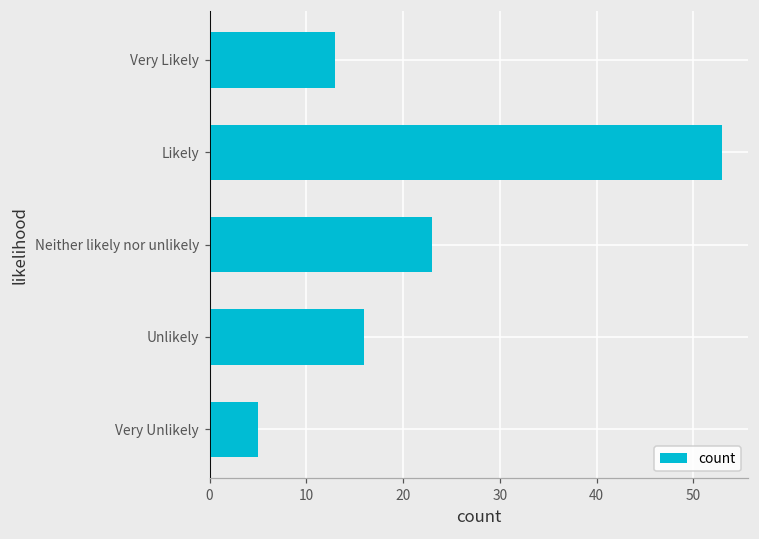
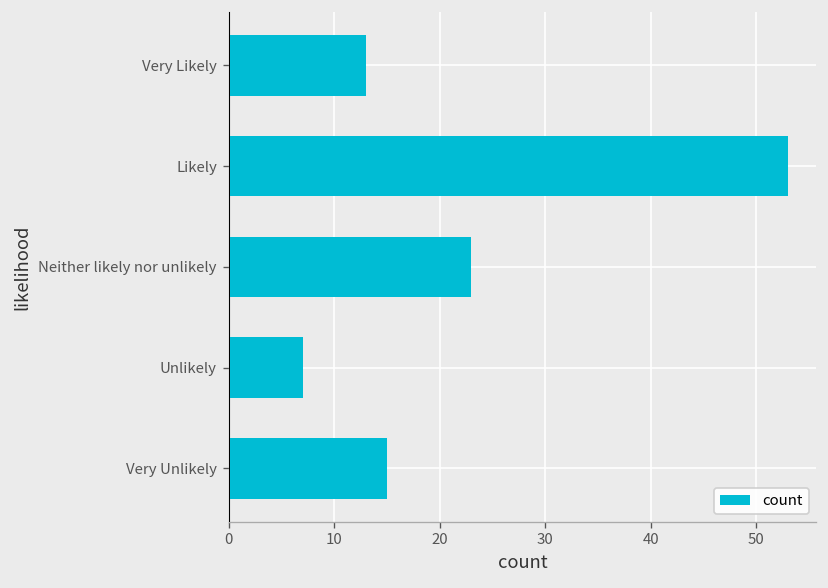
  {
    "Very Likely": 13,
    "Likely": 53,
    "Neither likely nor unlikely": 23,
-   "Unlikely": 16,
-   "Very Unlikely": 5
+   "Unlikely": 7,
+   "Very Unlikely": 15
  }
